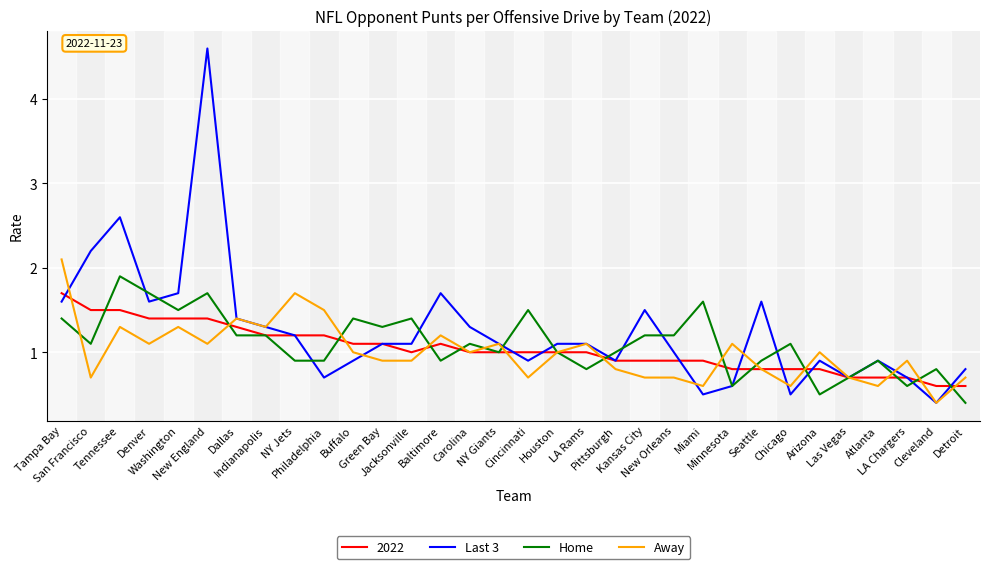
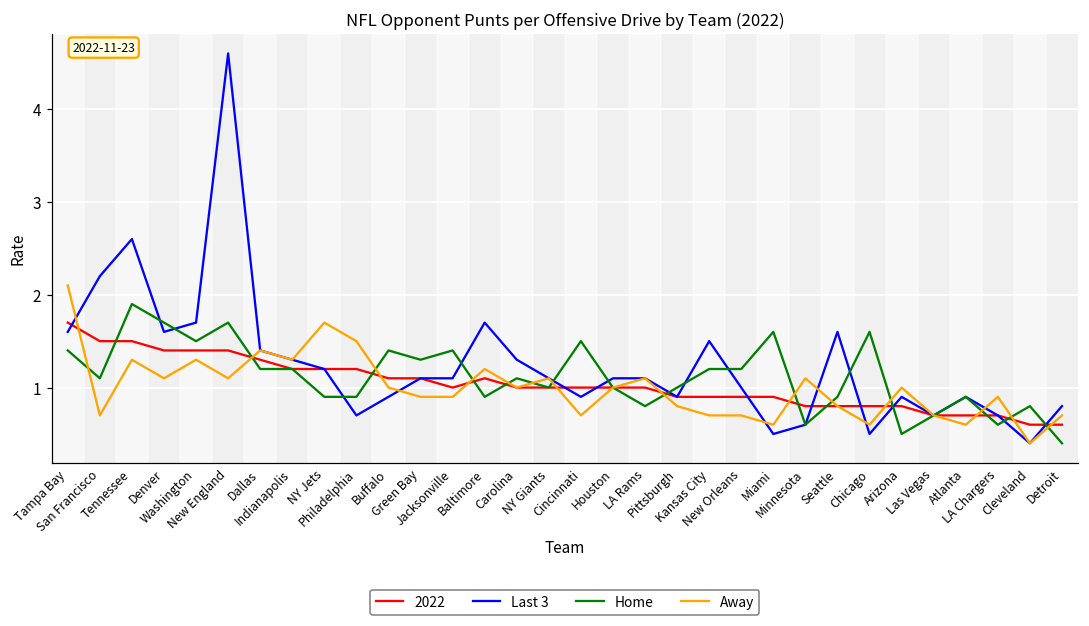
  {
    "2022": {
      "Tampa Bay": 1.7,
      "San Francisco": 1.5,
      "Tennessee": 1.5,
      "Denver": 1.4,
      "Washington": 1.4,
      "New England": 1.4,
      "Dallas": 1.3,
      "Philadelphia": 1.2,
      "Buffalo": 1.1,
      "Jacksonville": 1.0,
      "Baltimore": 1.1,
      "Cincinnati": 1.0,
      "LA Rams": 1.0,
      "Kansas City": 0.9,
      "New Orleans": 0.9,
      "Miami": 0.9,
      "Minnesota": 0.8,
      "Chicago": 0.8,
      "Arizona": 0.8,
      "Atlanta": 0.7,
      "Cleveland": 0.6,
      "Detroit": 0.6
    },
    "Last 3": {
      "Tampa Bay": 1.6,
      "San Francisco": 2.2,
      "Tennessee": 2.6,
      "Denver": 1.6,
      "Washington": 1.7,
      "New England": 4.6,
      "Philadelphia": 0.7,
      "Buffalo": 0.9,
      "Jacksonville": 1.1,
      "Baltimore": 1.7,
      "Carolina": 1.3,
      "Cincinnati": 0.9,
      "Houston": 1.1,
      "Kansas City": 1.5,
      "New Orleans": 1.0,
      "Miami": 0.5,
      "Seattle": 1.6,
      "Chicago": 0.5,
      "Arizona": 0.9,
      "Detroit": 0.8
    },
    "Home": {
      "Tampa Bay": 1.4,
      "San Francisco": 1.1,
      "Tennessee": 1.9,
      "Denver": 1.7,
      "Washington": 1.5,
      "New England": 1.7,
      "Dallas": 1.2,
      "NY Jets": 0.9,
      "Philadelphia": 0.9,
      "Buffalo": 1.4,
      "Green Bay": 1.3,
      "Jacksonville": 1.4,
      "Baltimore": 0.9,
      "Carolina": 1.1,
      "Cincinnati": 1.5,
      "LA Rams": 0.8,
      "Pittsburgh": 1.0,
      "Kansas City": 1.2,
      "New Orleans": 1.2,
      "Miami": 1.6,
      "Seattle": 0.9,
-     "Chicago": 1.1,
+     "Chicago": 1.6,
      "Arizona": 0.5,
      "LA Chargers": 0.6,
      "Cleveland": 0.8,
      "Detroit": 0.4
    },
    "Away": {
      "Tampa Bay": 2.1,
      "San Francisco": 0.7,
      "Tennessee": 1.3,
      "Denver": 1.1,
      "Washington": 1.3,
      "New England": 1.1,
      "NY Jets": 1.7,
      "Philadelphia": 1.5,
      "Buffalo": 1.0,
      "Green Bay": 0.9,
      "Jacksonville": 0.9,
      "Baltimore": 1.2,
      "Cincinnati": 0.7,
      "Pittsburgh": 0.8,
      "Kansas City": 0.7,
      "New Orleans": 0.7,
      "Miami": 0.6,
      "Minnesota": 1.1,
      "Chicago": 0.6,
      "Arizona": 1.0,
      "Atlanta": 0.6,
      "LA Chargers": 0.9,
      "Detroit": 0.7
    }
  }
